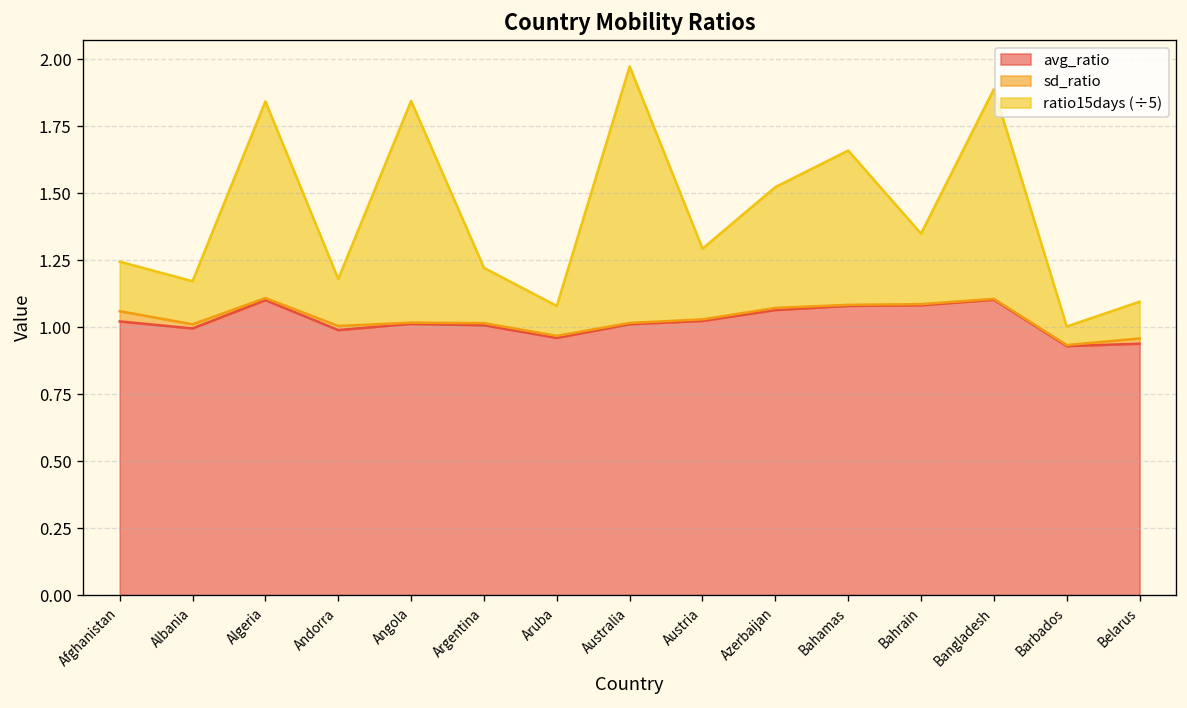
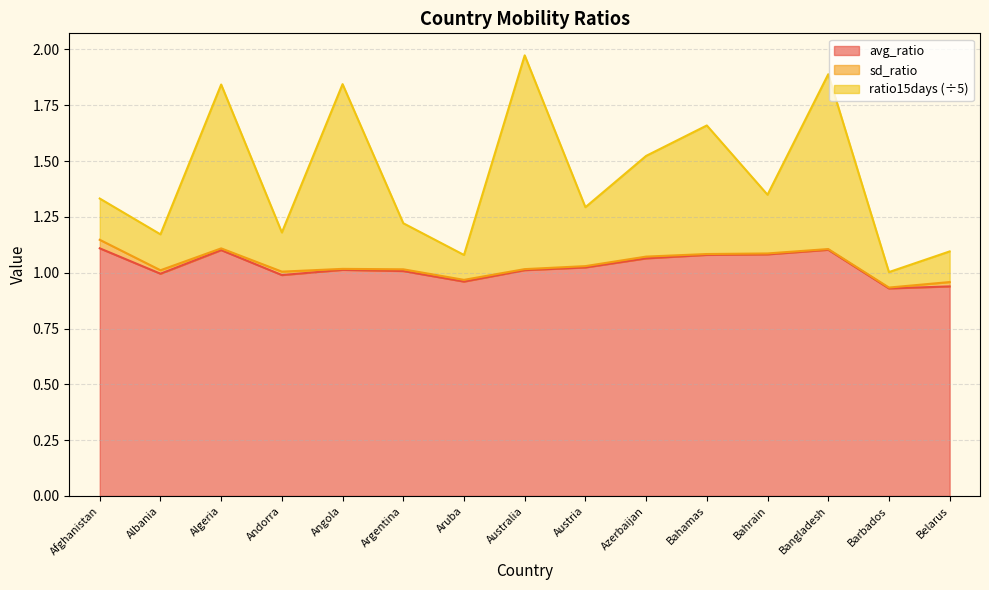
  {
    "avg_ratio": {
-     "Afghanistan": 1.02,
+     "Afghanistan": 1.11,
      "Albania": 1.00,
      "Andorra": 0.99,
      "Belarus": 0.94
    }
  }
